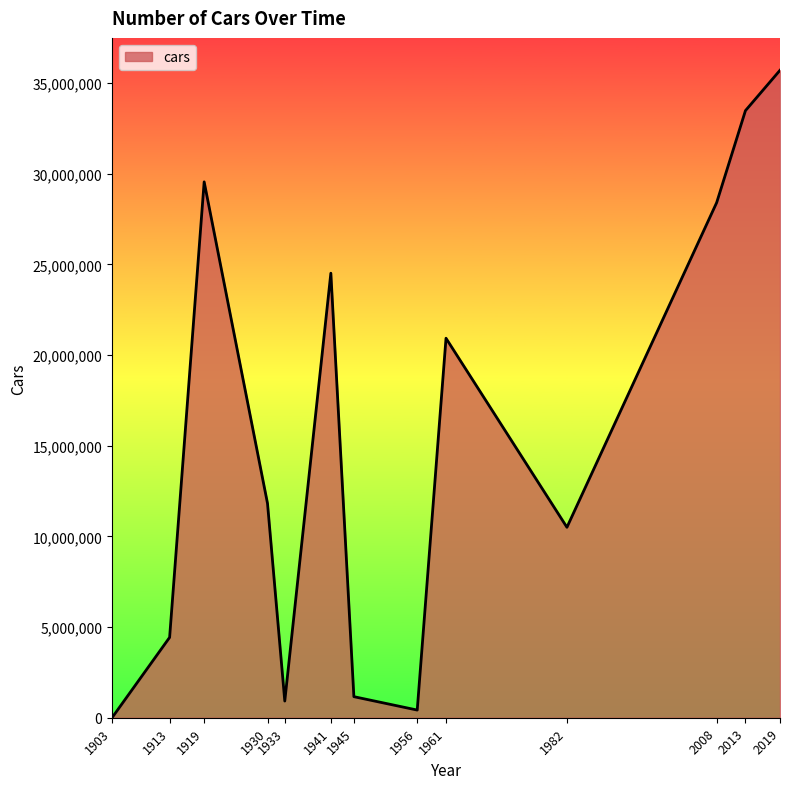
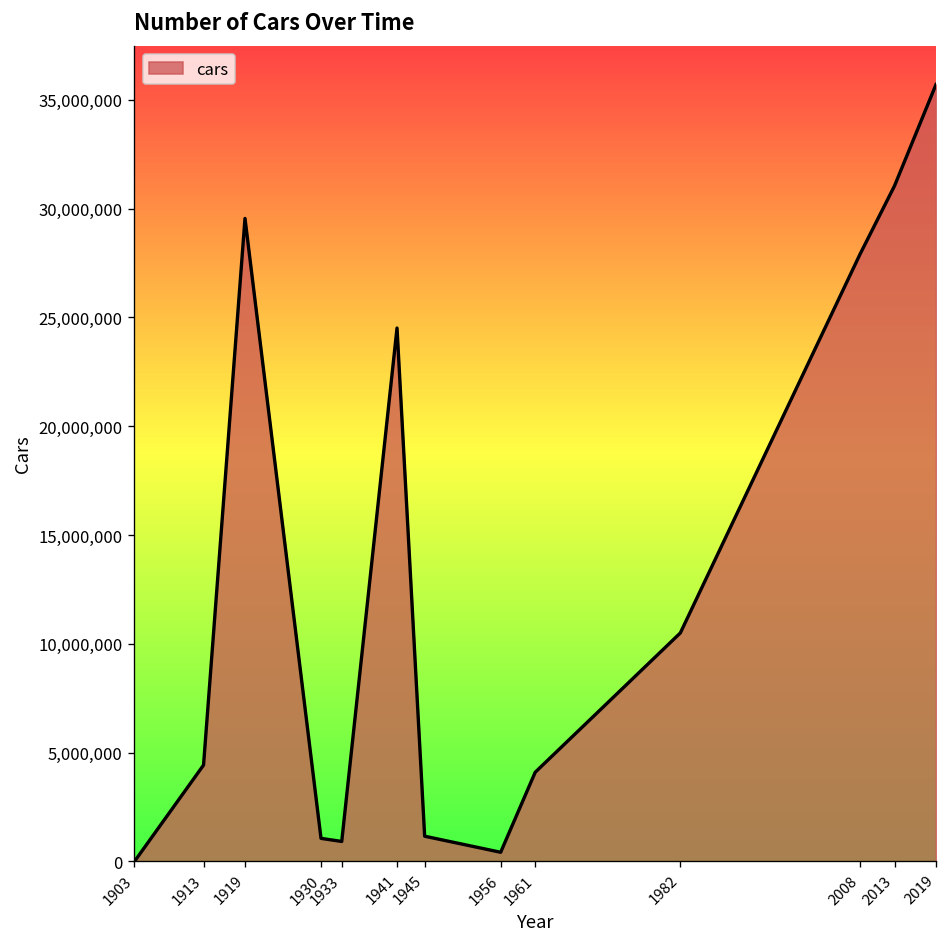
  {
    "1903": "0",
    "1913": "4,400,000",
    "1919": "29,500,000",
-   "1930": "11,800,000",
+   "1930": "1,100,000",
    "1933": "900,000",
    "1941": "24,500,000",
    "1945": "1,200,000",
    "1956": "400,000",
-   "1961": "20,900,000",
+   "1961": "4,100,000",
    "1982": "10,500,000",
-   "2008": "28,400,000",
-   "2013": "33,500,000",
+   "2008": "27,900,000",
+   "2013": "31,000,000",
    "2019": "35,700,000"
  }
